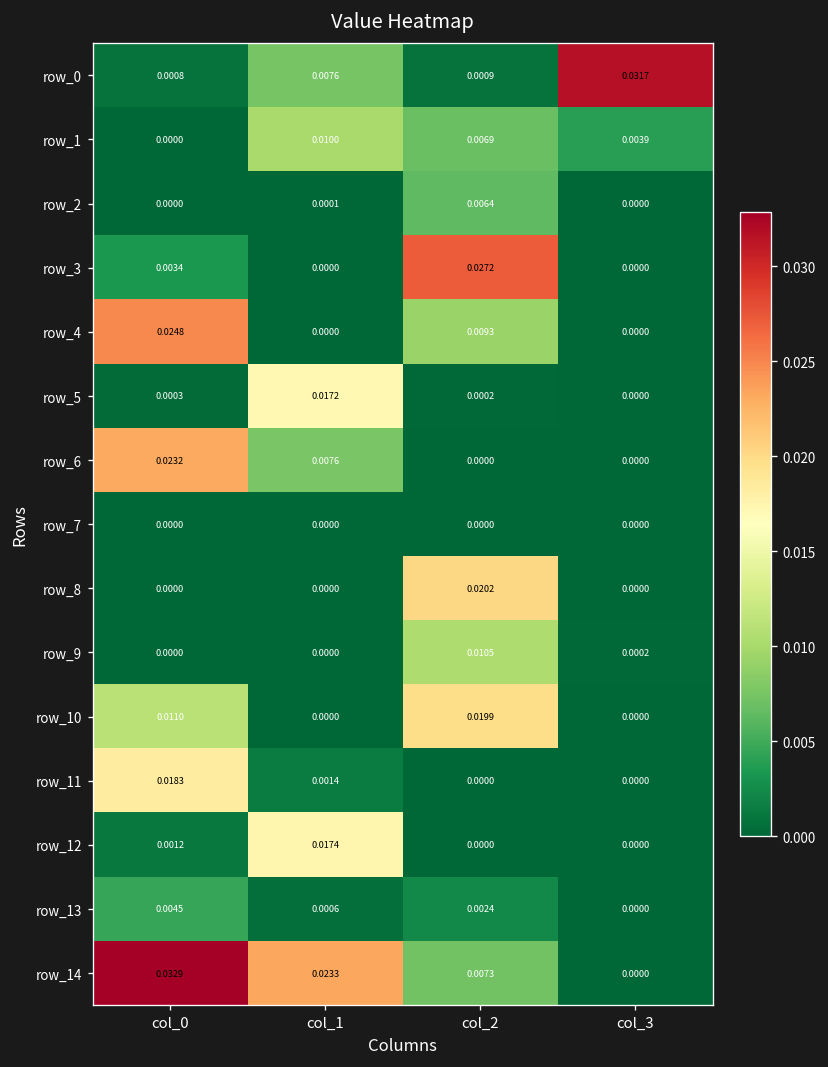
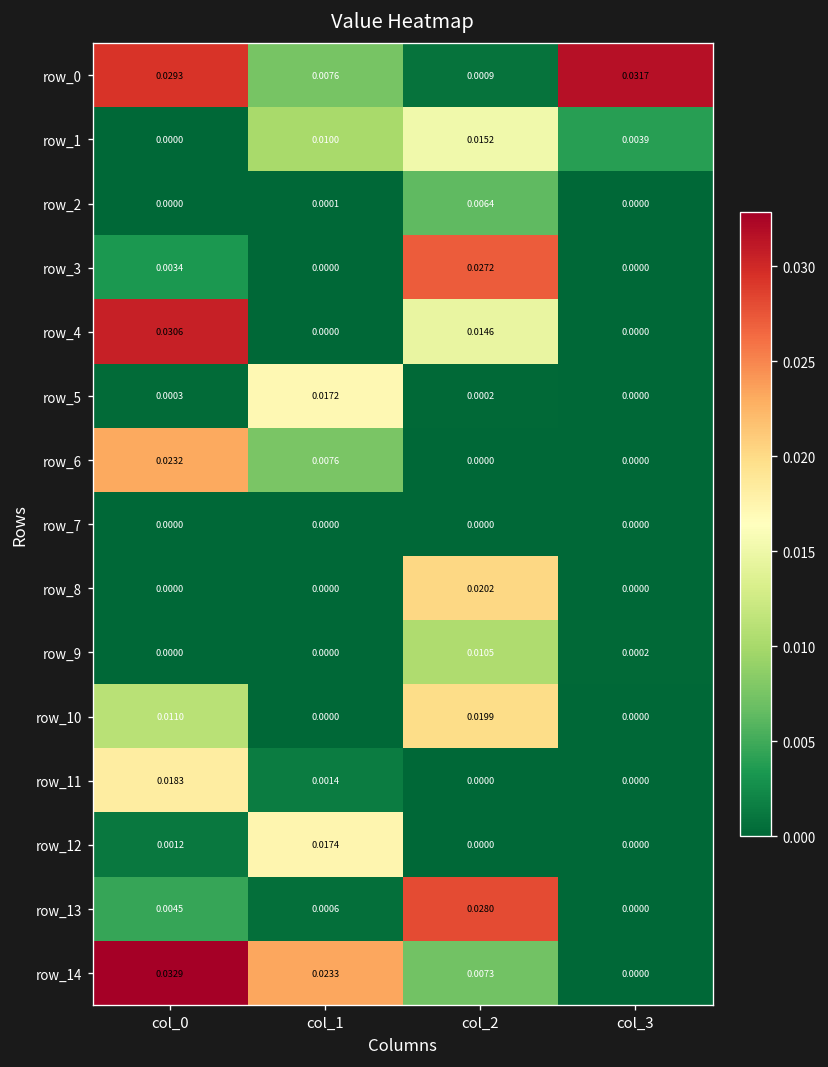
  {
    "row_0": {
-     "col_0": 0.0008,
+     "col_0": 0.0293,
      "col_1": 0.0076,
      "col_2": 0.0009,
      "col_3": 0.0317
    },
    "row_1": {
      "col_0": 0.0000,
      "col_1": 0.0100,
-     "col_2": 0.0069,
+     "col_2": 0.0152,
      "col_3": 0.0039
    },
    "row_2": {
      "col_0": 0.0000,
      "col_1": 0.0001,
      "col_2": 0.0064,
      "col_3": 0.0000
    },
    "row_3": {
      "col_0": 0.0034,
      "col_1": 0.0000,
      "col_2": 0.0272,
      "col_3": 0.0000
    },
    "row_4": {
-     "col_0": 0.0248,
+     "col_0": 0.0306,
      "col_1": 0.0000,
-     "col_2": 0.0093,
+     "col_2": 0.0146,
      "col_3": 0.0000
    },
    "row_5": {
      "col_0": 0.0003,
      "col_1": 0.0172,
      "col_2": 0.0002,
      "col_3": 0.0000
    },
    "row_6": {
      "col_0": 0.0232,
      "col_1": 0.0076,
      "col_2": 0.0000,
      "col_3": 0.0000
    },
    "row_7": {
      "col_0": 0.0000,
      "col_1": 0.0000,
      "col_2": 0.0000,
      "col_3": 0.0000
    },
    "row_8": {
      "col_0": 0.0000,
      "col_1": 0.0000,
      "col_2": 0.0202,
      "col_3": 0.0000
    },
    "row_9": {
      "col_0": 0.0000,
      "col_1": 0.0000,
      "col_2": 0.0105,
      "col_3": 0.0002
    },
    "row_10": {
      "col_0": 0.0110,
      "col_1": 0.0000,
      "col_2": 0.0199,
      "col_3": 0.0000
    },
    "row_11": {
      "col_0": 0.0183,
      "col_1": 0.0014,
      "col_2": 0.0000,
      "col_3": 0.0000
    },
    "row_12": {
      "col_0": 0.0012,
      "col_1": 0.0174,
      "col_2": 0.0000,
      "col_3": 0.0000
    },
    "row_13": {
      "col_0": 0.0045,
      "col_1": 0.0006,
-     "col_2": 0.0024,
+     "col_2": 0.0280,
      "col_3": 0.0000
    },
    "row_14": {
      "col_0": 0.0329,
      "col_1": 0.0233,
      "col_2": 0.0073,
      "col_3": 0.0000
    }
  }
